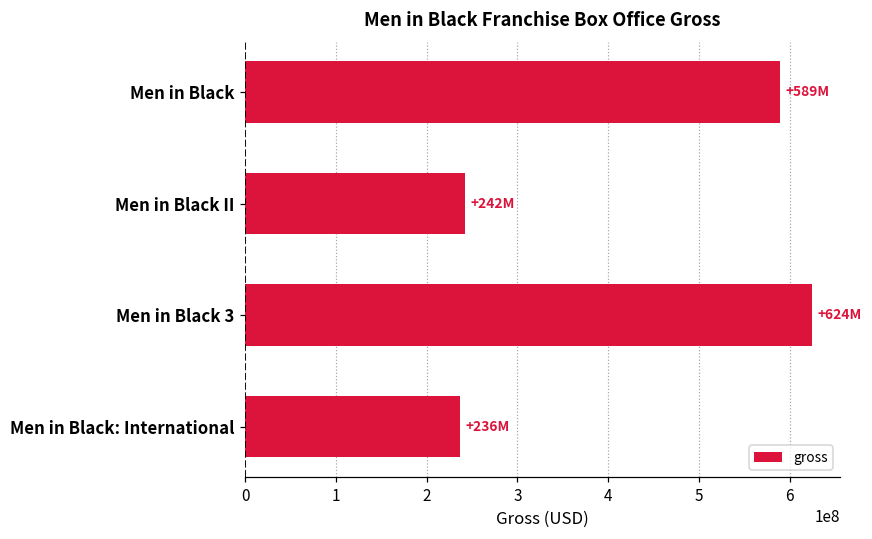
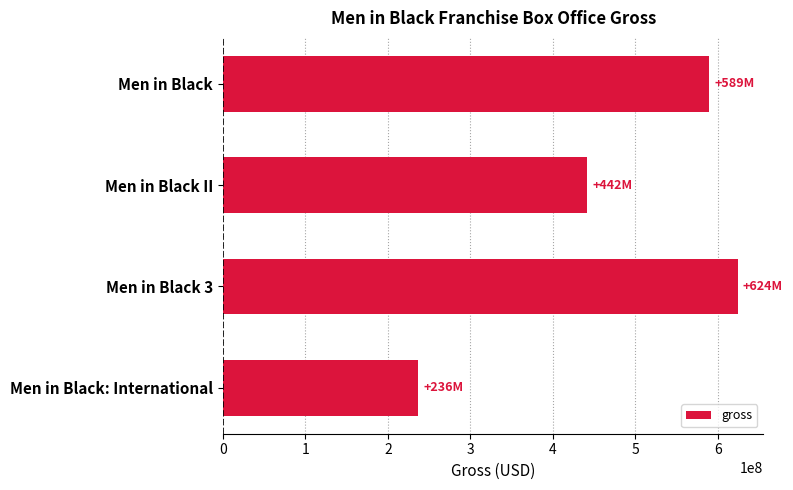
  {
    "Men in Black": "+589M",
-   "Men in Black II": "+242M",
+   "Men in Black II": "+442M",
    "Men in Black 3": "+624M",
    "Men in Black: International": "+236M"
  }
